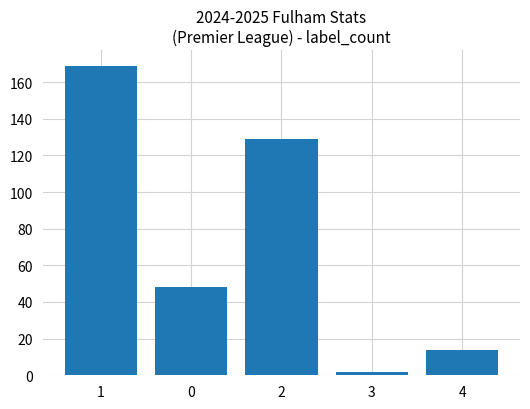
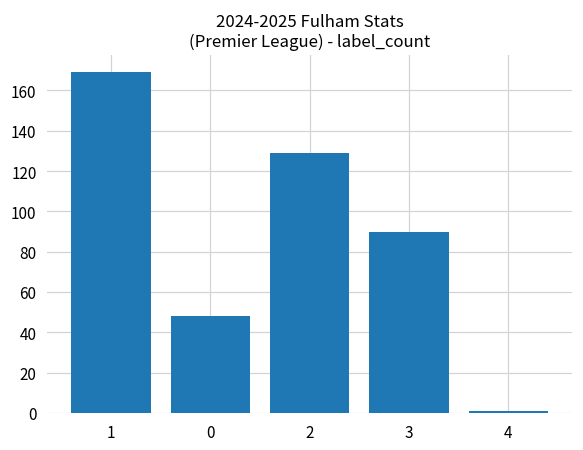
  {
    "1": 169,
    "0": 48,
    "2": 129,
-   "3": 2,
-   "4": 14
+   "3": 90,
+   "4": 1
  }
